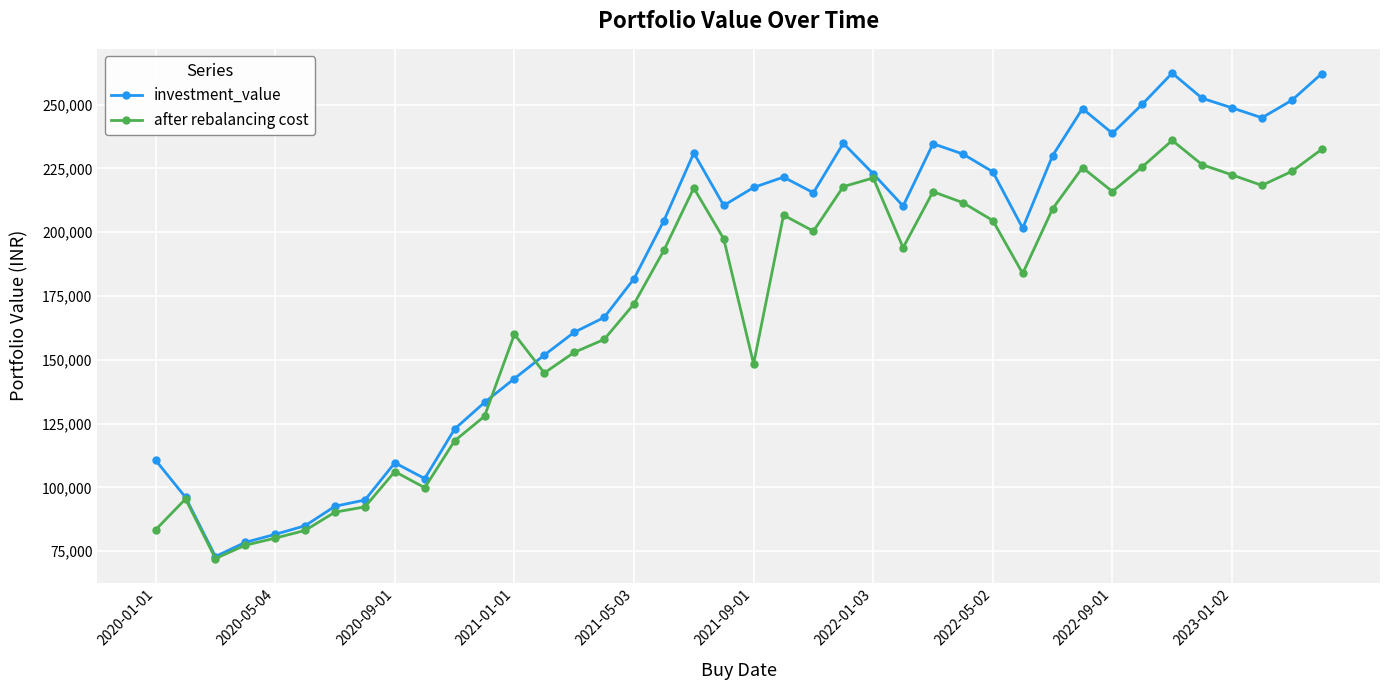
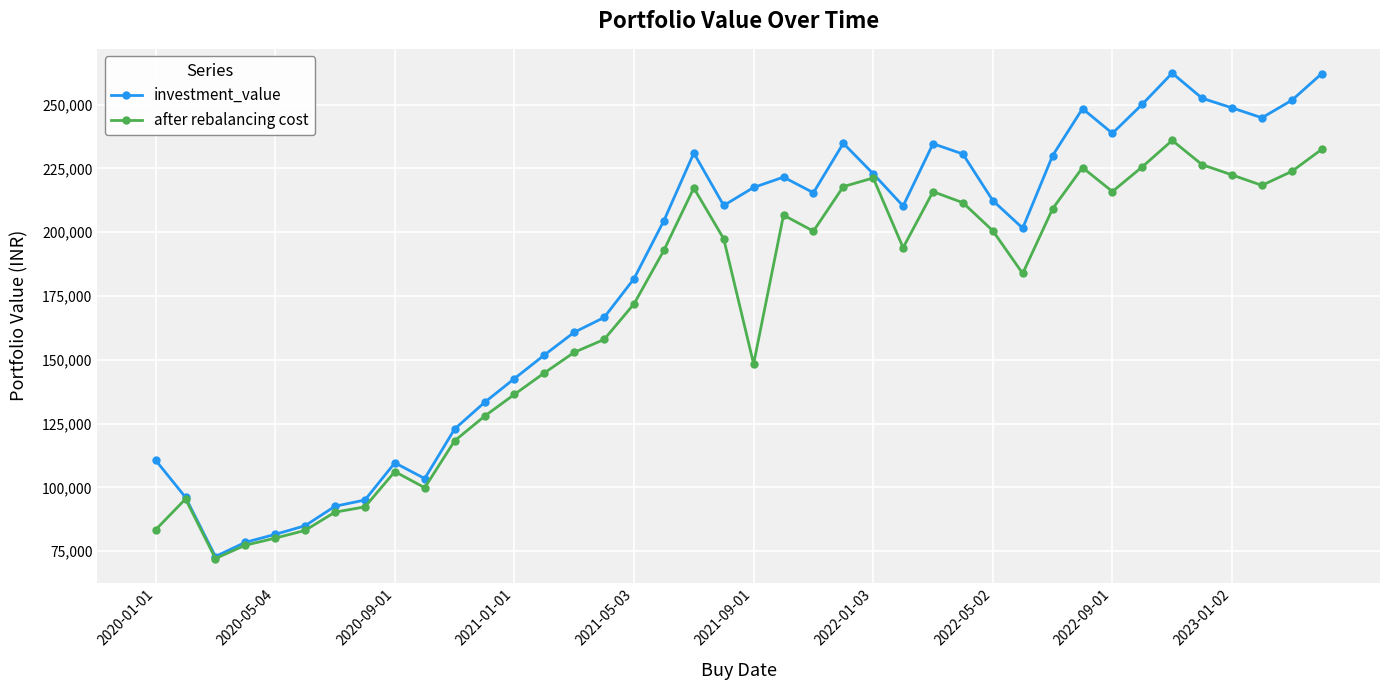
  {
    "investment_value": {
      "2020-01-01": "111,000",
      "2020-05-04": "82,000",
      "2020-09-01": "110,000",
      "2021-01-01": "143,000",
      "2021-05-03": "182,000",
      "2021-09-01": "218,000",
      "2022-01-03": "223,000",
-     "2022-05-02": "224,000",
+     "2022-05-02": "212,000",
      "2022-09-01": "239,000",
      "2023-01-02": "249,000"
    },
    "after rebalancing cost": {
      "2020-01-01": "83,000",
      "2020-05-04": "80,000",
      "2020-09-01": "106,000",
-     "2021-01-01": "160,000",
+     "2021-01-01": "136,000",
      "2021-05-03": "172,000",
      "2021-09-01": "148,000",
      "2022-01-03": "221,000",
-     "2022-05-02": "205,000",
+     "2022-05-02": "201,000",
      "2022-09-01": "216,000",
      "2023-01-02": "222,000"
    }
  }
